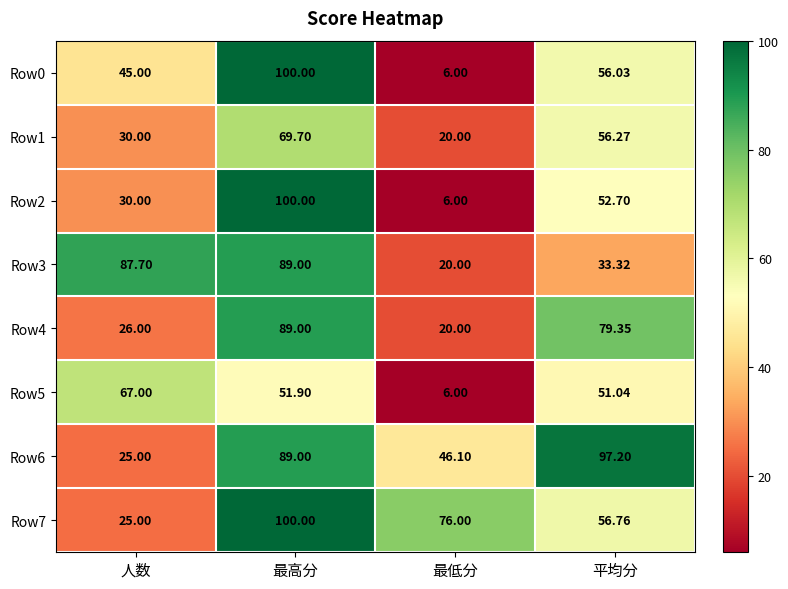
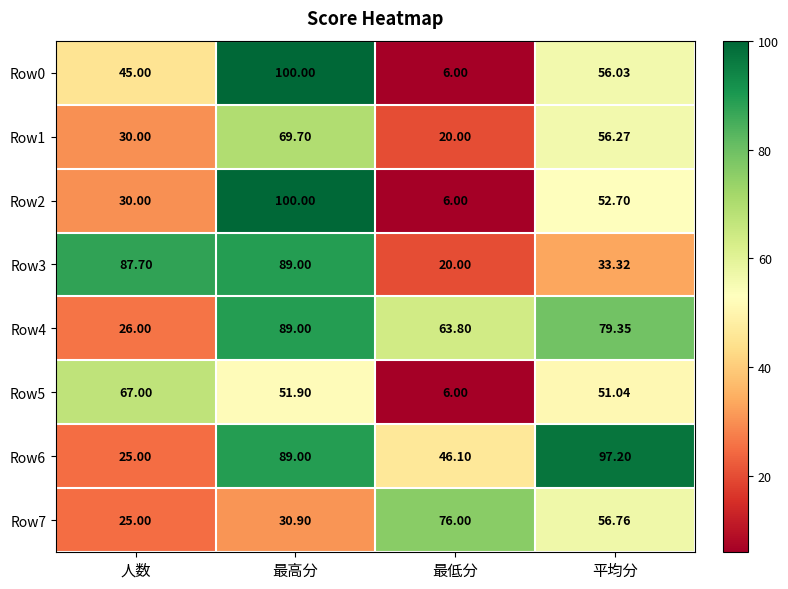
  {
    "Row0": {
      "人数": 45.00,
      "最高分": 100.00,
      "最低分": 6.00,
      "平均分": 56.03
    },
    "Row1": {
      "人数": 30.00,
      "最高分": 69.70,
      "最低分": 20.00,
      "平均分": 56.27
    },
    "Row2": {
      "人数": 30.00,
      "最高分": 100.00,
      "最低分": 6.00,
      "平均分": 52.70
    },
    "Row3": {
      "人数": 87.70,
      "最高分": 89.00,
      "最低分": 20.00,
      "平均分": 33.32
    },
    "Row4": {
      "人数": 26.00,
      "最高分": 89.00,
-     "最低分": 20.00,
+     "最低分": 63.80,
      "平均分": 79.35
    },
    "Row5": {
      "人数": 67.00,
      "最高分": 51.90,
      "最低分": 6.00,
      "平均分": 51.04
    },
    "Row6": {
      "人数": 25.00,
      "最高分": 89.00,
      "最低分": 46.10,
      "平均分": 97.20
    },
    "Row7": {
      "人数": 25.00,
-     "最高分": 100.00,
+     "最高分": 30.90,
      "最低分": 76.00,
      "平均分": 56.76
    }
  }
